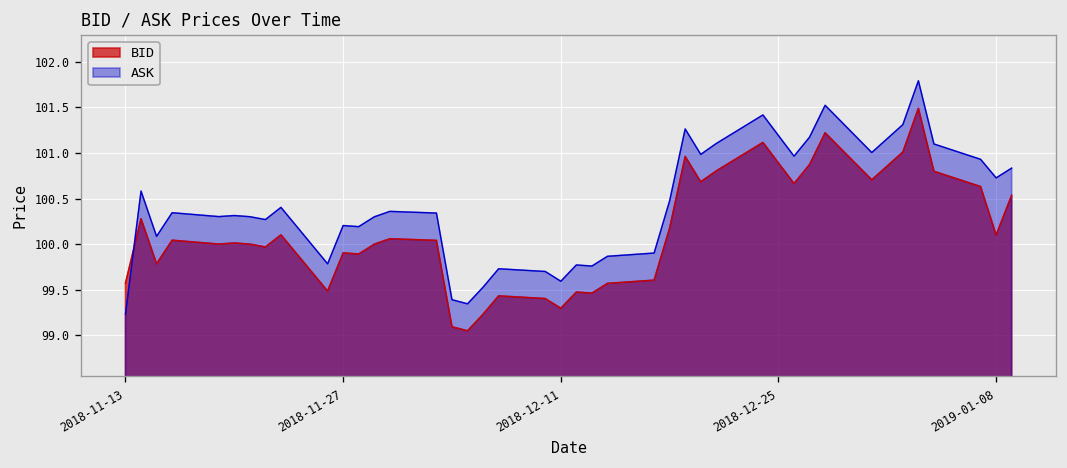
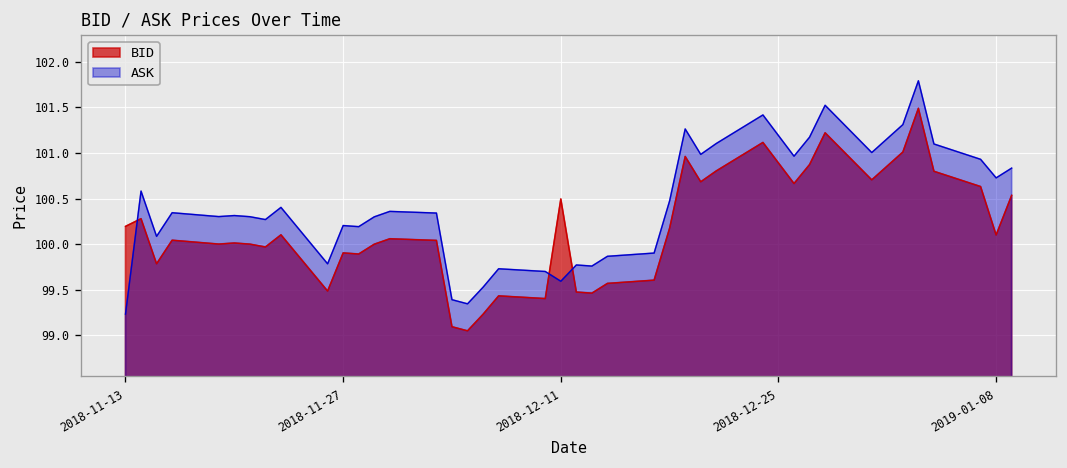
  {
    "BID": {
-     "2018-11-13": 99.6,
+     "2018-11-13": 100.2,
      "2018-11-27": 99.9,
-     "2018-12-11": 99.3,
+     "2018-12-11": 100.5,
      "2019-01-08": 100.1
    },
    "ASK": {
      "2018-11-13": 99.2,
      "2018-11-27": 100.2,
      "2018-12-11": 99.6,
      "2019-01-08": 100.7
    }
  }
